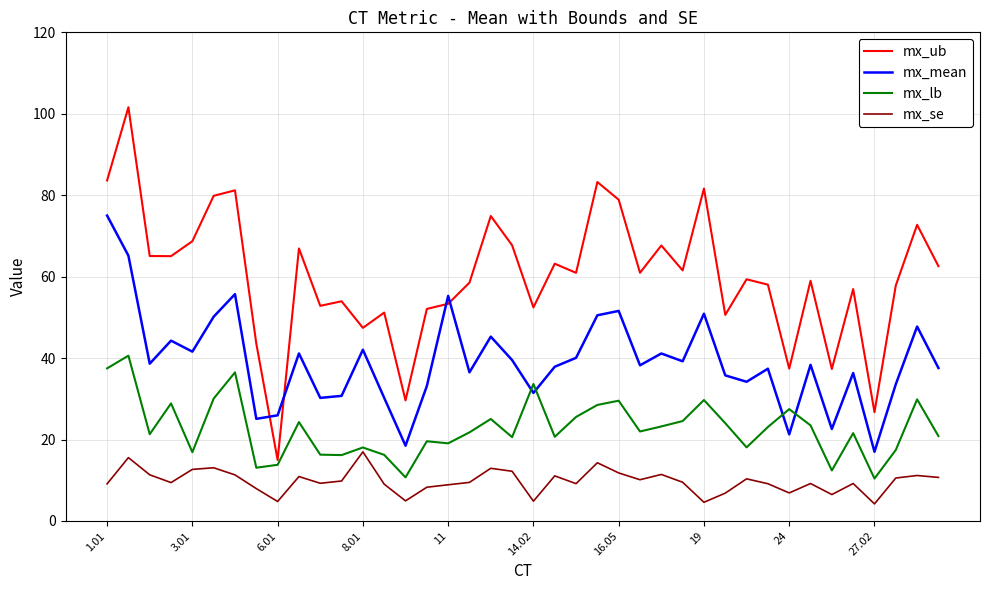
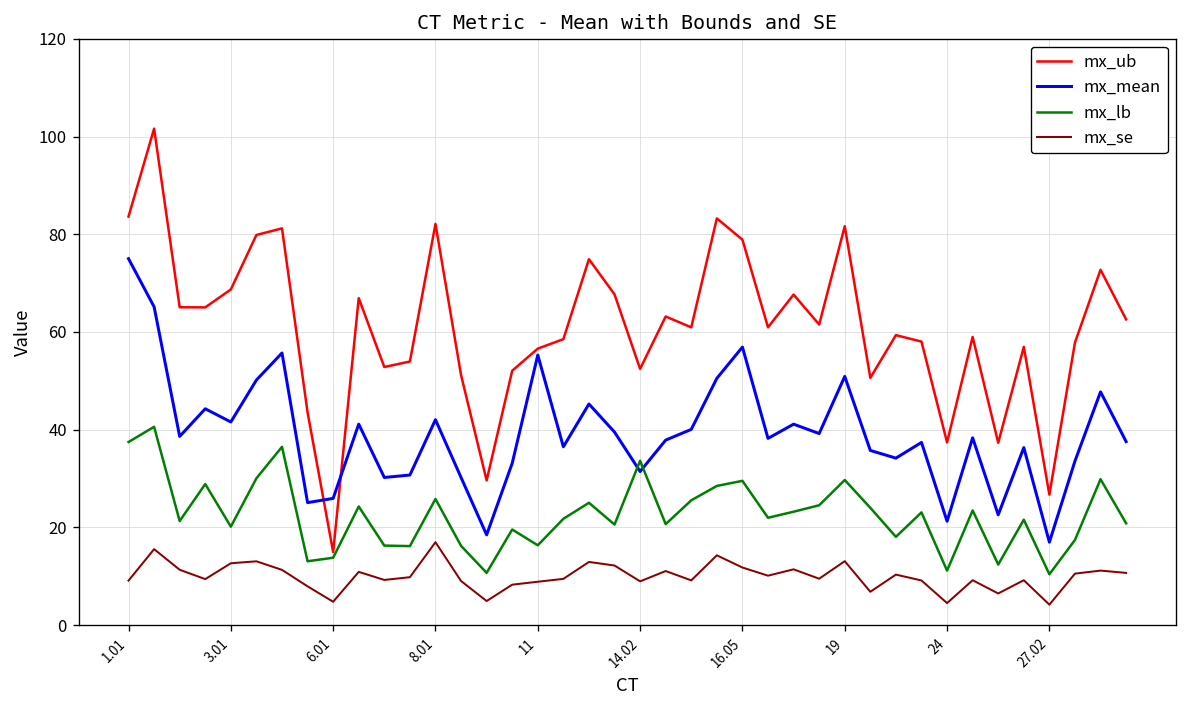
  {
    "mx_ub": {
      "1.01": 84,
      "3.01": 69,
      "6.01": 15,
-     "8.01": 47,
-     "11": 53,
+     "8.01": 82,
+     "11": 57,
      "14.02": 52,
      "16.05": 79,
      "19": 82,
      "24": 37,
      "27.02": 27
    },
    "mx_mean": {
      "1.01": 75,
      "3.01": 42,
      "6.01": 26,
      "8.01": 42,
      "11": 55,
      "14.02": 31,
-     "16.05": 52,
+     "16.05": 57,
      "19": 51,
      "24": 21,
      "27.02": 17
    },
    "mx_lb": {
      "1.01": 37,
-     "3.01": 17,
+     "3.01": 20,
      "6.01": 14,
-     "8.01": 18,
-     "11": 19,
+     "8.01": 26,
+     "11": 16,
      "14.02": 34,
      "16.05": 30,
      "19": 30,
-     "24": 27,
+     "24": 11,
      "27.02": 10
    },
    "mx_se": {
      "1.01": 9,
      "3.01": 13,
      "6.01": 5,
      "8.01": 17,
      "11": 9,
-     "14.02": 5,
+     "14.02": 9,
      "16.05": 12,
-     "19": 5,
-     "24": 7,
+     "19": 13,
+     "24": 5,
      "27.02": 4
    }
  }
